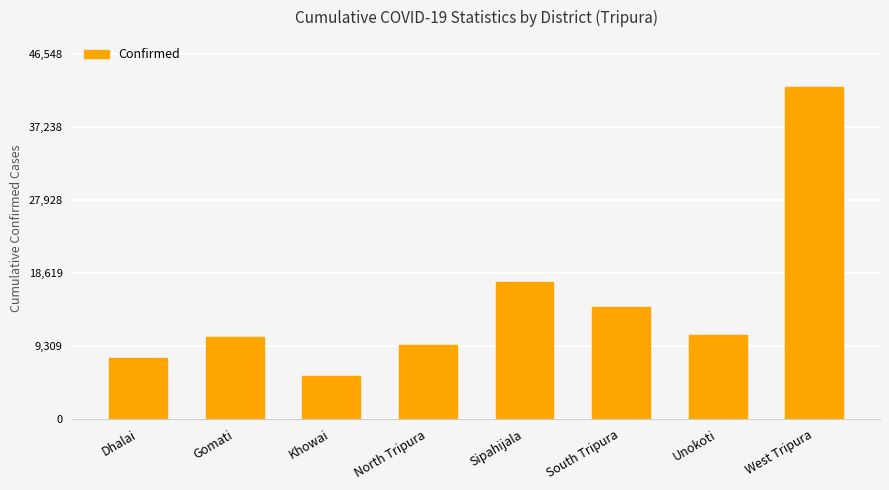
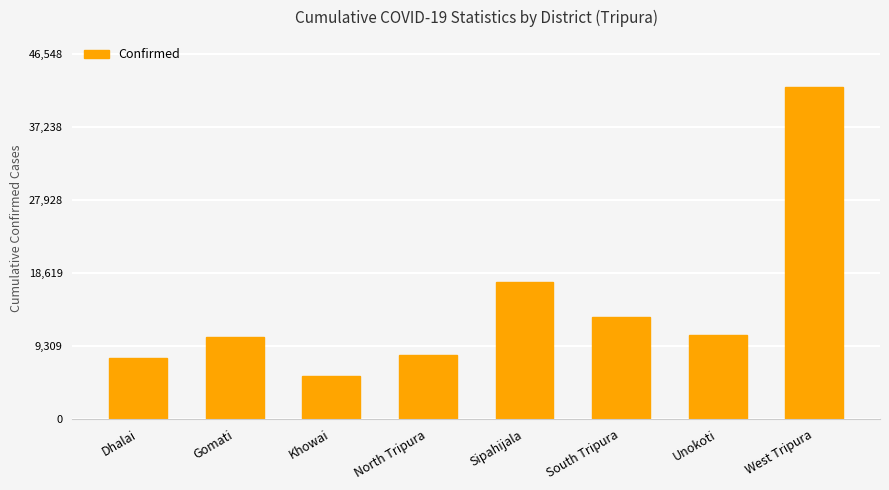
  {
    "Dhalai": "8,000",
    "Gomati": "10,000",
    "Khowai": "5,000",
-   "North Tripura": "9,000",
+   "North Tripura": "8,000",
    "Sipahijala": "17,000",
-   "South Tripura": "14,000",
+   "South Tripura": "13,000",
    "Unokoti": "11,000",
    "West Tripura": "42,000"
  }
